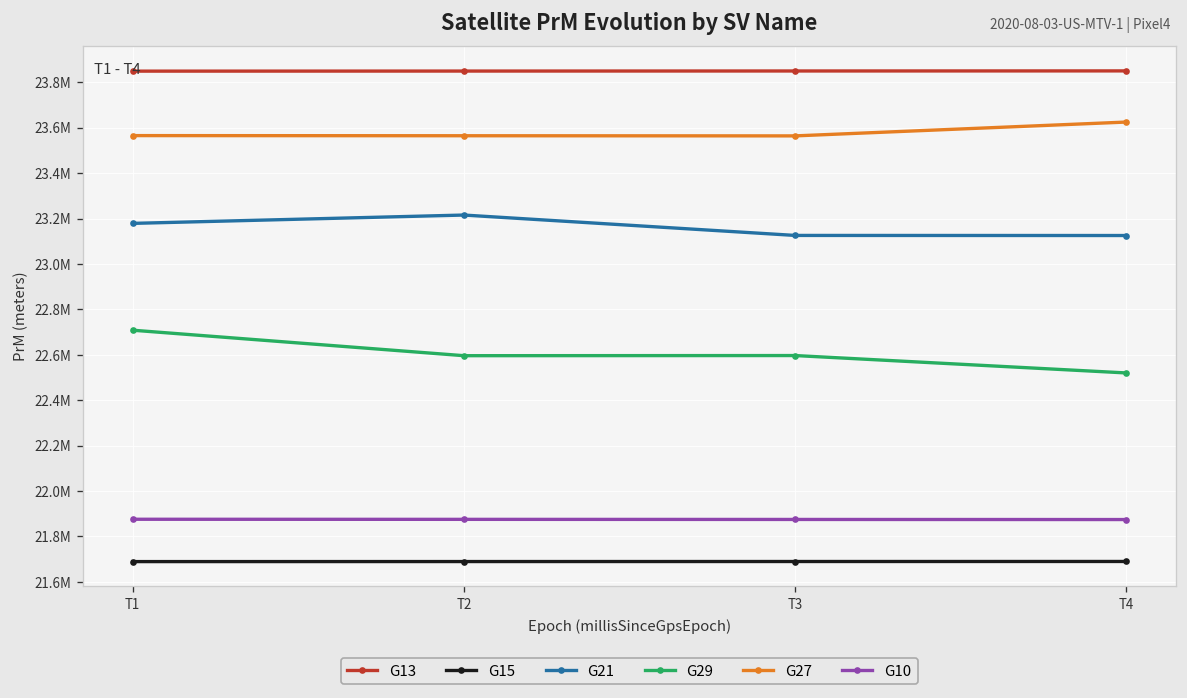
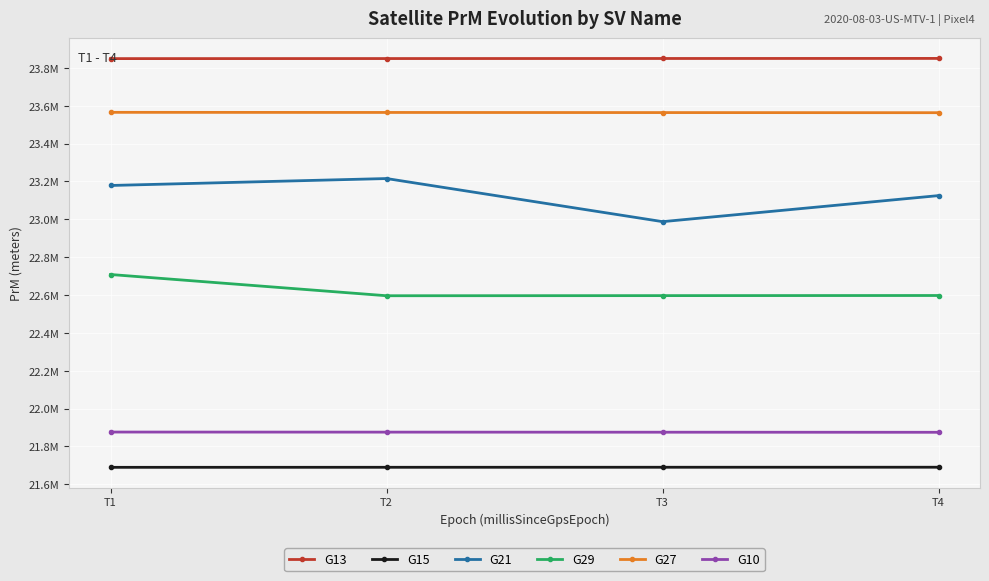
  {
    "G13": {
      "T1": 23850000,
      "T2": 23850000,
      "T3": 23850000,
      "T4": 23850000
    },
    "G15": {
      "T1": 21690000,
      "T2": 21690000,
      "T3": 21690000,
      "T4": 21690000
    },
    "G21": {
      "T1": 23180000,
      "T2": 23220000,
-     "T3": 23130000,
+     "T3": 22990000,
      "T4": 23130000
    },
    "G29": {
      "T1": 22710000,
      "T2": 22600000,
      "T3": 22600000,
-     "T4": 22520000
+     "T4": 22600000
    },
    "G27": {
      "T1": 23570000,
      "T2": 23560000,
      "T3": 23560000,
-     "T4": 23620000
+     "T4": 23560000
    },
    "G10": {
      "T1": 21880000,
      "T2": 21880000,
      "T3": 21870000,
      "T4": 21870000
    }
  }
